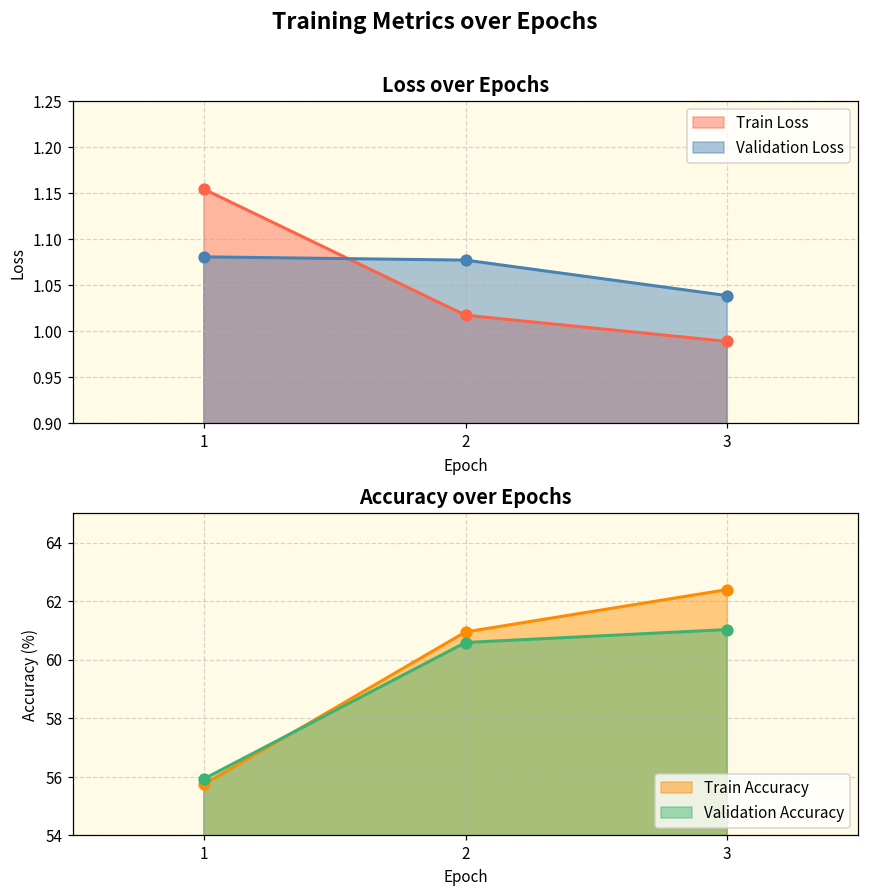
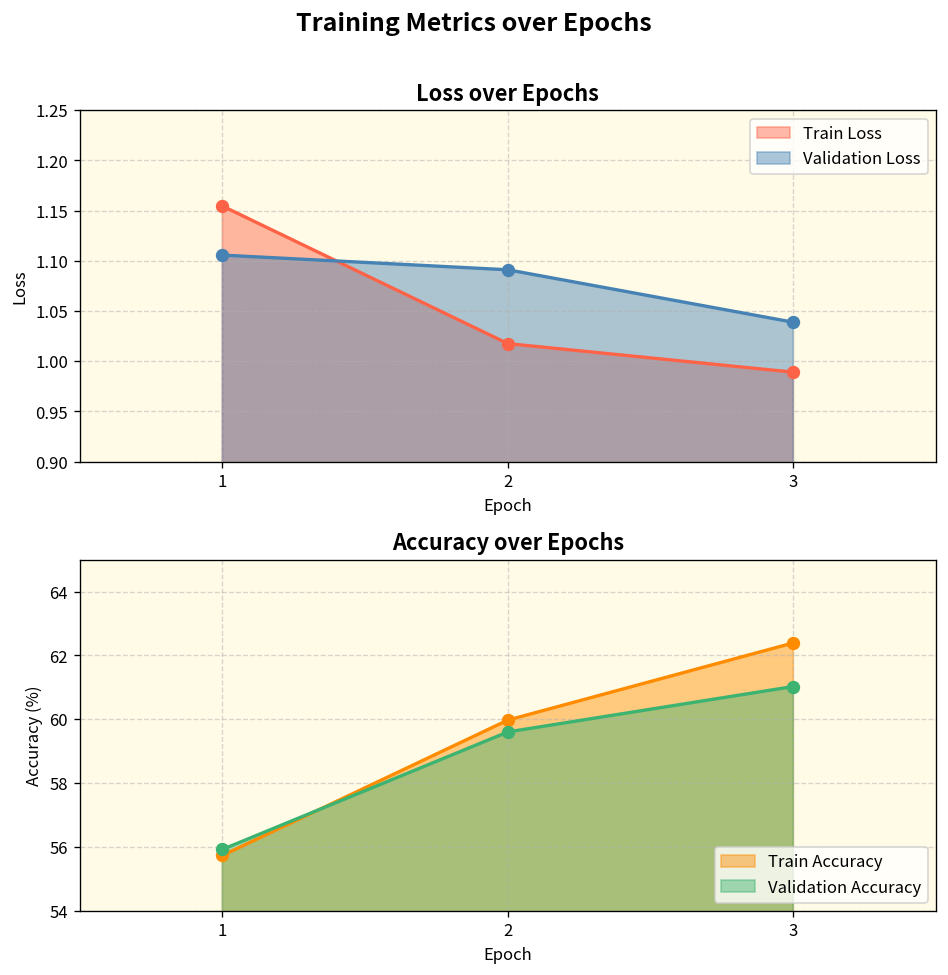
  {
    "Loss over Epochs": {
      "Train Loss": {
        "1": 1.15,
        "2": 1.02,
        "3": 0.99
      },
      "Validation Loss": {
-       "1": 1.08,
-       "2": 1.08,
+       "1": 1.11,
+       "2": 1.09,
        "3": 1.04
      }
    },
    "Accuracy over Epochs": {
      "Train Accuracy": {
        "1": 55.7,
-       "2": 60.9,
+       "2": 60.0,
        "3": 62.4
      },
      "Validation Accuracy": {
        "1": 55.9,
-       "2": 60.6,
+       "2": 59.6,
        "3": 61.0
      }
    }
  }
